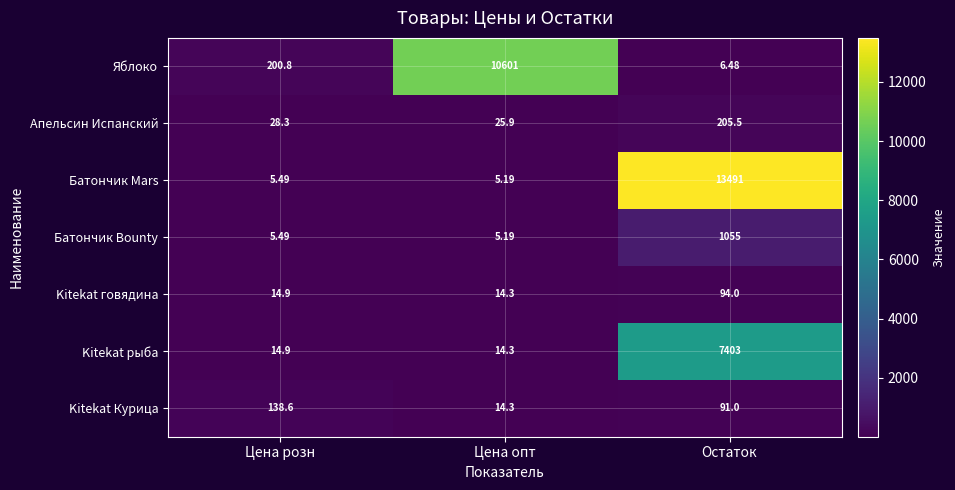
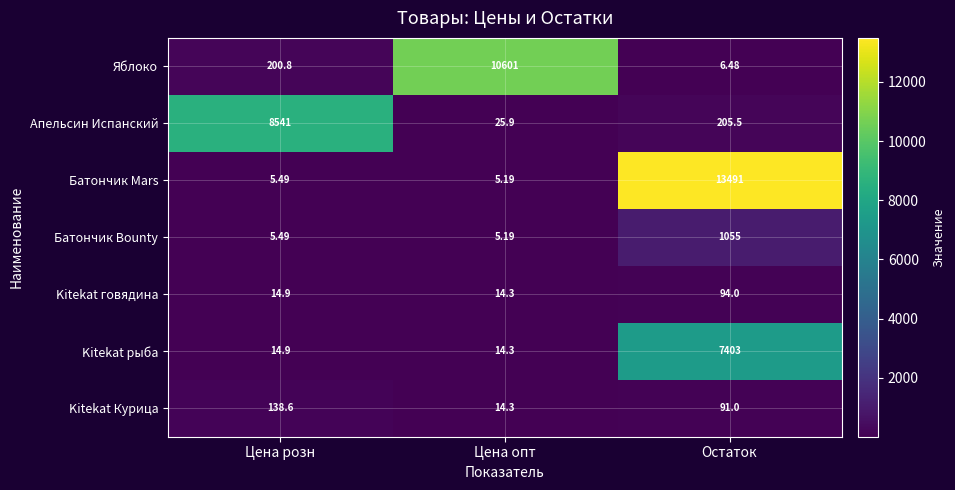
  {
    "Яблоко": {
      "Цена розн": 200.8,
      "Цена опт": 10601,
      "Остаток": 6.48
    },
    "Апельсин Испанский": {
-     "Цена розн": 28.3,
+     "Цена розн": 8541,
      "Цена опт": 25.9,
      "Остаток": 205.5
    },
    "Батончик Mars": {
      "Цена розн": 5.49,
      "Цена опт": 5.19,
      "Остаток": 13491
    },
    "Батончик Bounty": {
      "Цена розн": 5.49,
      "Цена опт": 5.19,
      "Остаток": 1055
    },
    "Kitekat говядина": {
      "Цена розн": 14.9,
      "Цена опт": 14.3,
      "Остаток": 94.0
    },
    "Kitekat рыба": {
      "Цена розн": 14.9,
      "Цена опт": 14.3,
      "Остаток": 7403
    },
    "Kitekat Курица": {
      "Цена розн": 138.6,
      "Цена опт": 14.3,
      "Остаток": 91.0
    }
  }
